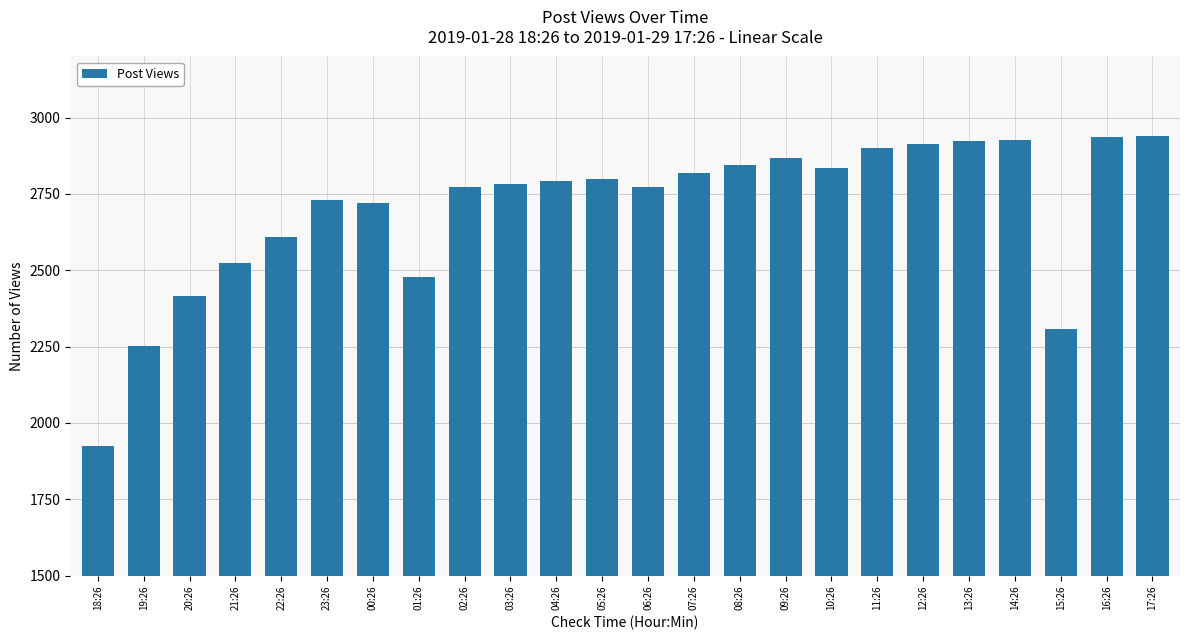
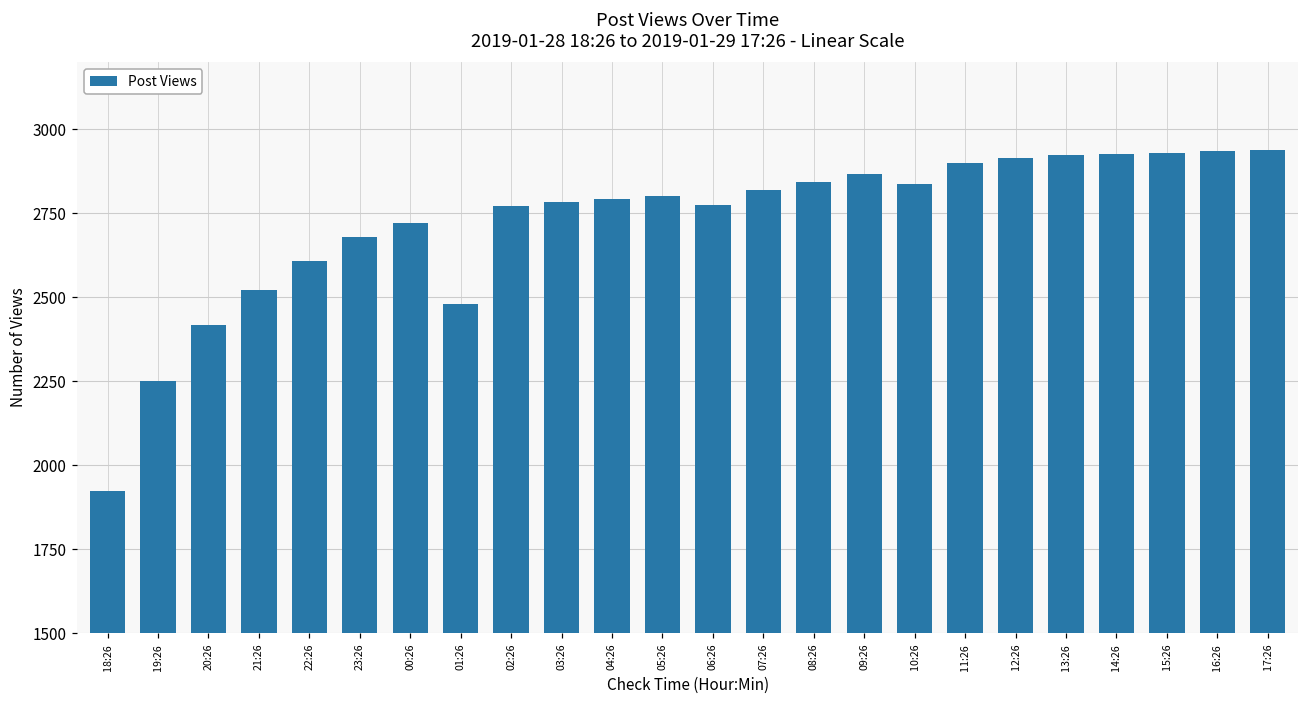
  {
    "18:26": 1920,
    "19:26": 2250,
    "20:26": 2420,
    "21:26": 2520,
    "22:26": 2610,
-   "23:26": 2730,
+   "23:26": 2680,
    "00:26": 2720,
    "01:26": 2480,
    "02:26": 2770,
    "03:26": 2780,
    "04:26": 2790,
    "05:26": 2800,
    "06:26": 2770,
    "07:26": 2820,
    "08:26": 2840,
    "09:26": 2870,
    "10:26": 2840,
    "11:26": 2900,
    "12:26": 2910,
    "13:26": 2920,
    "14:26": 2930,
-   "15:26": 2310,
+   "15:26": 2930,
    "16:26": 2940,
    "17:26": 2940
  }
